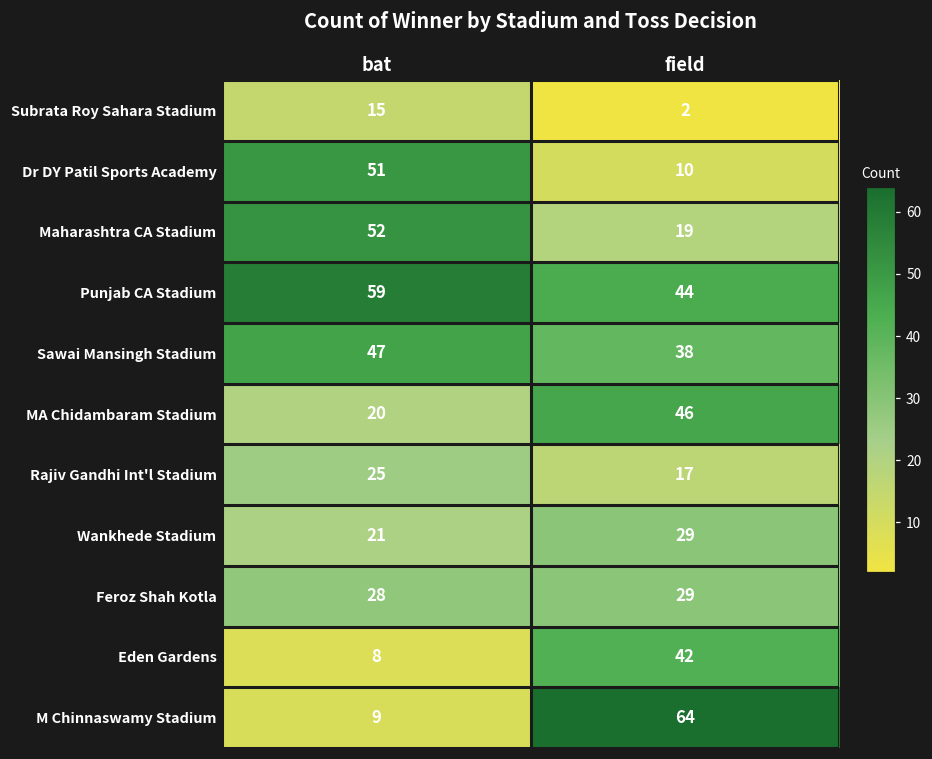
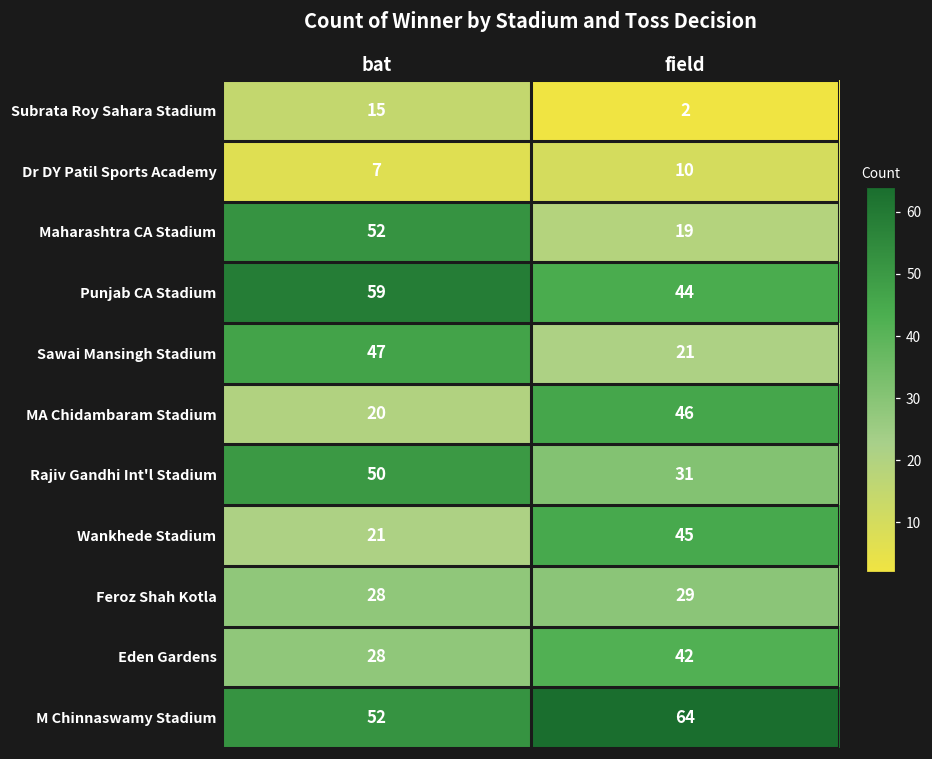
  {
    "Subrata Roy Sahara Stadium": {
      "bat": 15,
      "field": 2
    },
    "Dr DY Patil Sports Academy": {
-     "bat": 51,
+     "bat": 7,
      "field": 10
    },
    "Maharashtra CA Stadium": {
      "bat": 52,
      "field": 19
    },
    "Punjab CA Stadium": {
      "bat": 59,
      "field": 44
    },
    "Sawai Mansingh Stadium": {
      "bat": 47,
-     "field": 38
+     "field": 21
    },
    "MA Chidambaram Stadium": {
      "bat": 20,
      "field": 46
    },
    "Rajiv Gandhi Int'l Stadium": {
-     "bat": 25,
-     "field": 17
+     "bat": 50,
+     "field": 31
    },
    "Wankhede Stadium": {
      "bat": 21,
-     "field": 29
+     "field": 45
    },
    "Feroz Shah Kotla": {
      "bat": 28,
      "field": 29
    },
    "Eden Gardens": {
-     "bat": 8,
+     "bat": 28,
      "field": 42
    },
    "M Chinnaswamy Stadium": {
-     "bat": 9,
+     "bat": 52,
      "field": 64
    }
  }
